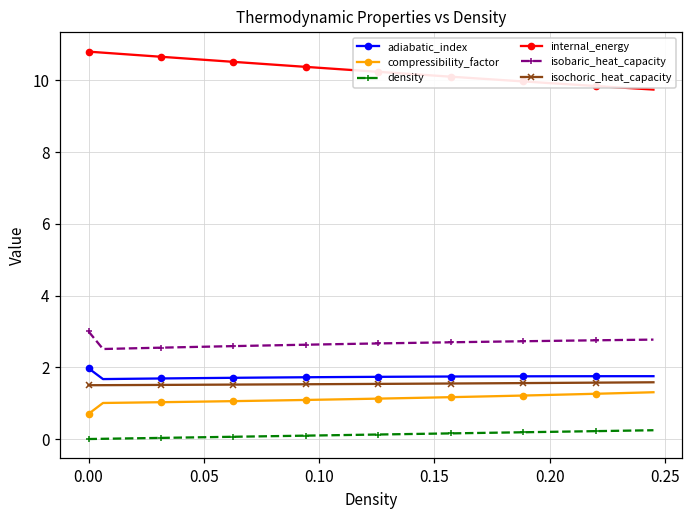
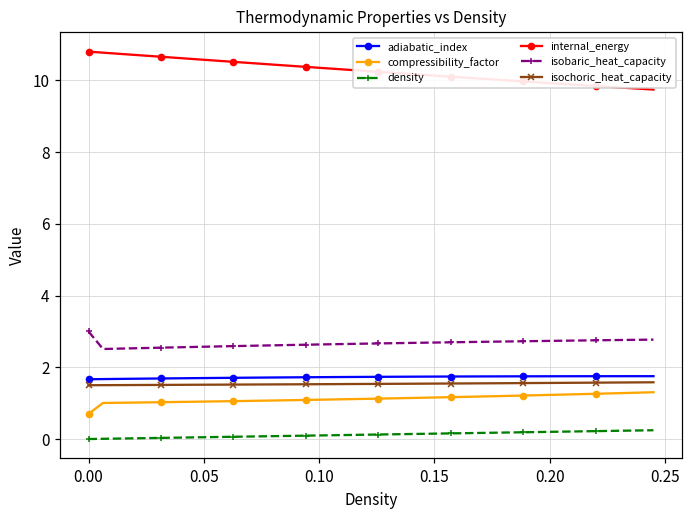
  {
    "adiabatic_index": {
-     "0.00": 2.0
+     "0.00": 1.7
    },
    "compressibility_factor": {
      "0.00": 0.7
    },
    "density": {
      "0.00": 0.0
    },
    "internal_energy": {
      "0.00": 10.8
    },
    "isobaric_heat_capacity": {
      "0.00": 3.0
    },
    "isochoric_heat_capacity": {
      "0.00": 1.5
    }
  }
